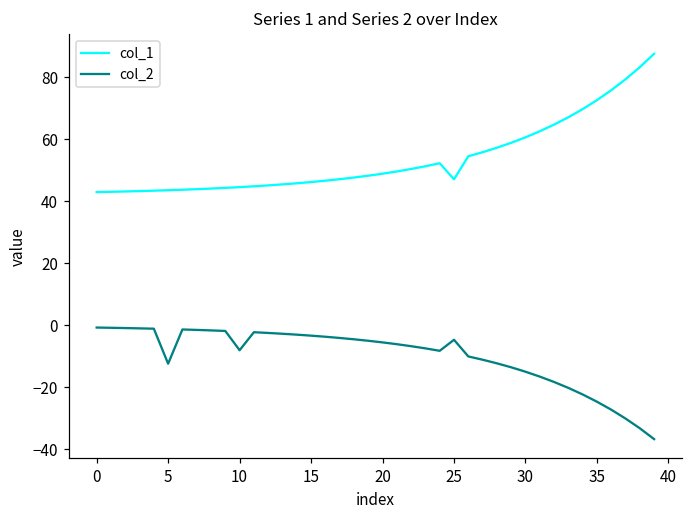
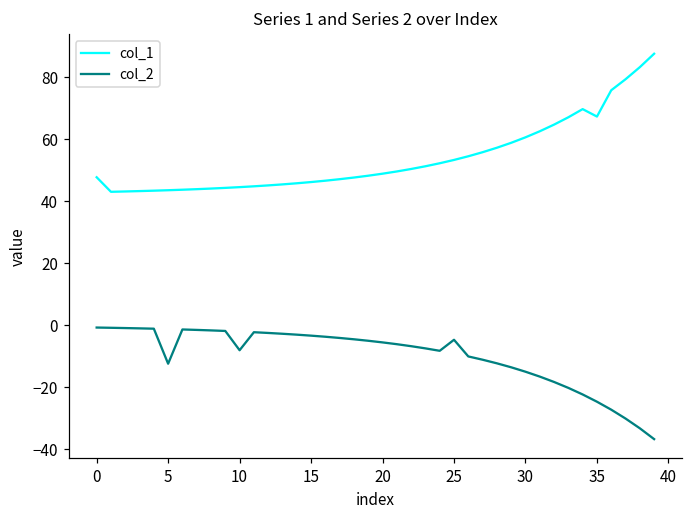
  {
    "col_1": {
-     "0": 43,
+     "0": 48,
      "5": 44,
      "10": 45,
      "15": 46,
      "20": 49,
-     "25": 47,
+     "25": 53,
      "30": 61,
-     "35": 73
+     "35": 67
    },
    "col_2": {
      "0": -1,
      "5": -12,
      "10": -8,
      "15": -3,
      "20": -6,
      "25": -5,
      "30": -15,
      "35": -25
    }
  }
